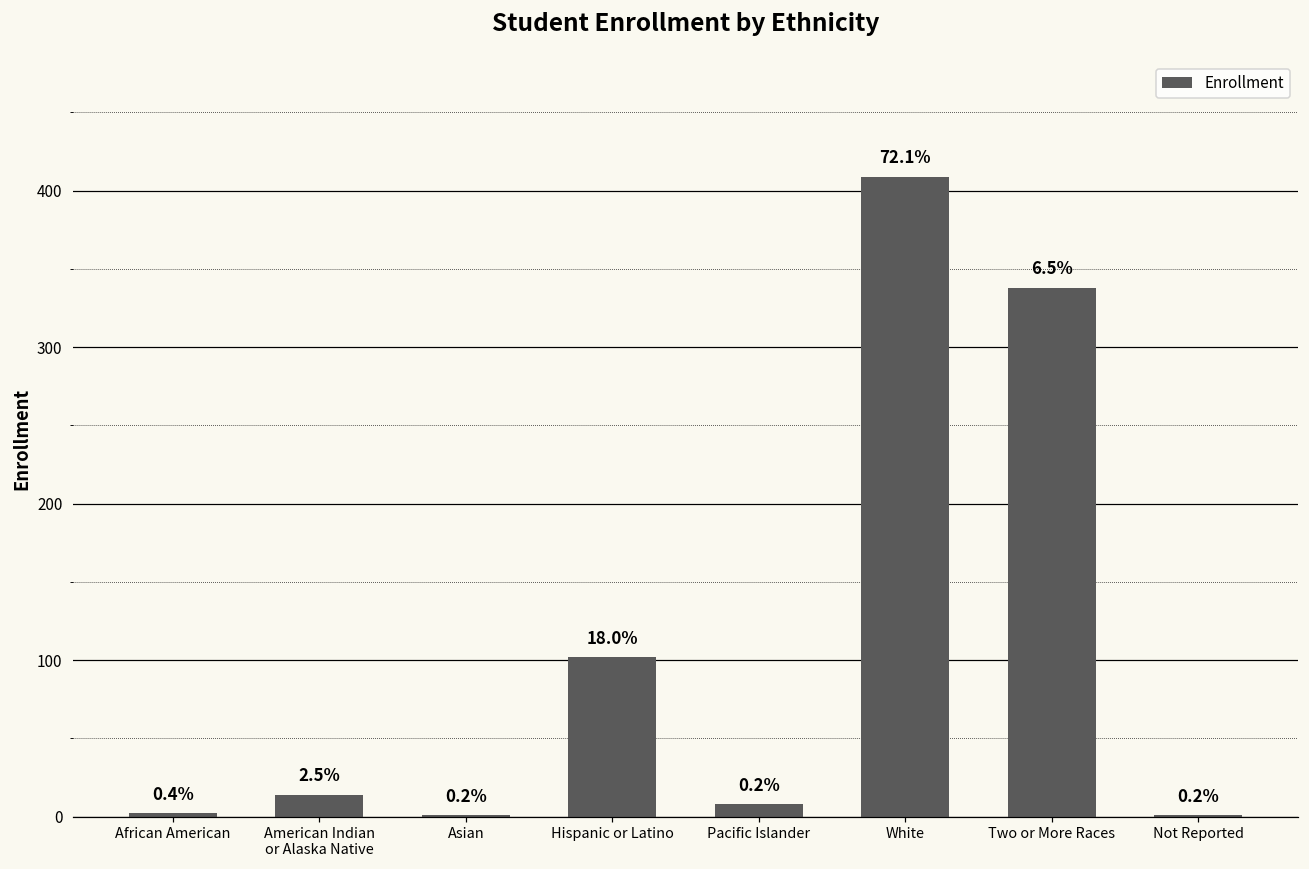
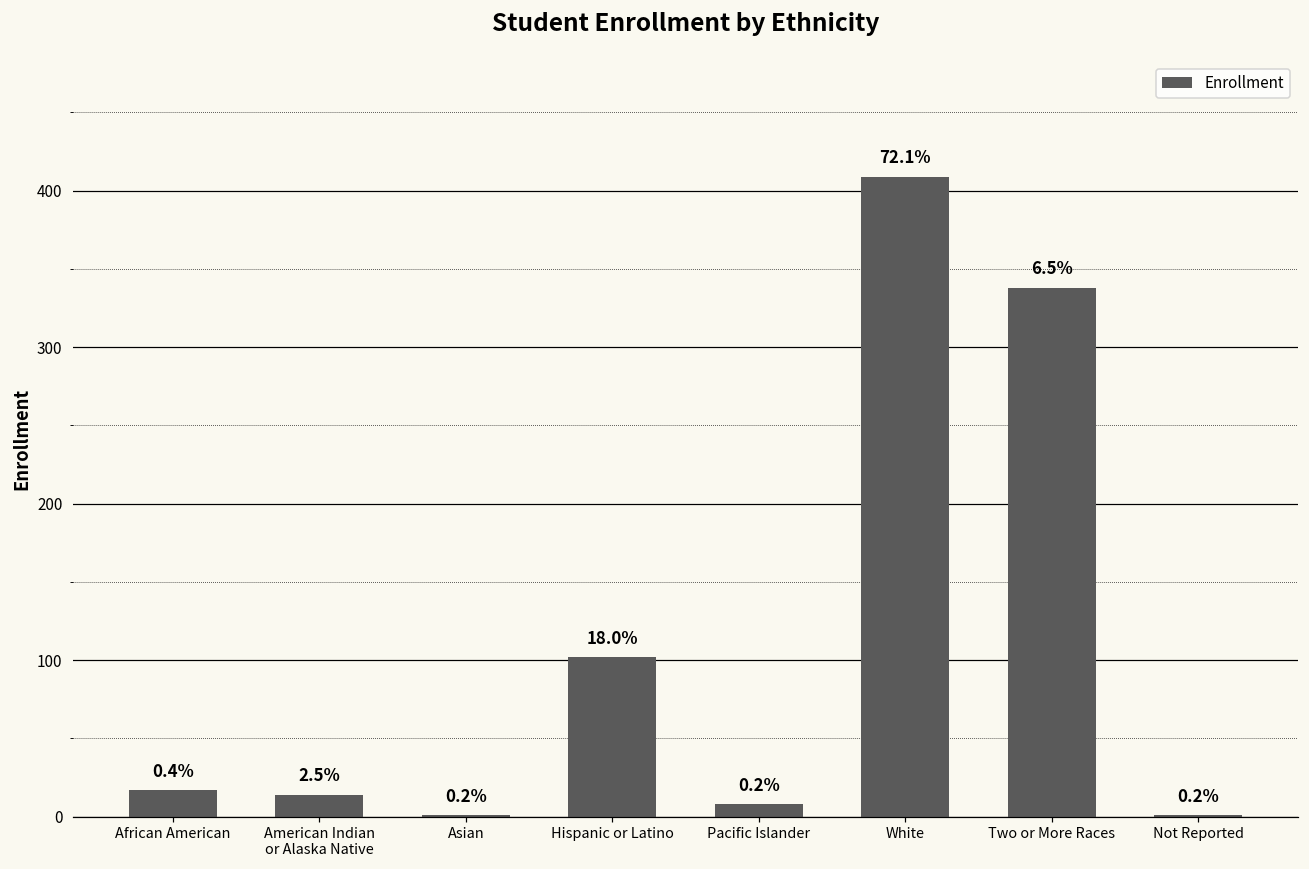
  {
-   "African American": 2
+   "African American": 17
  }
